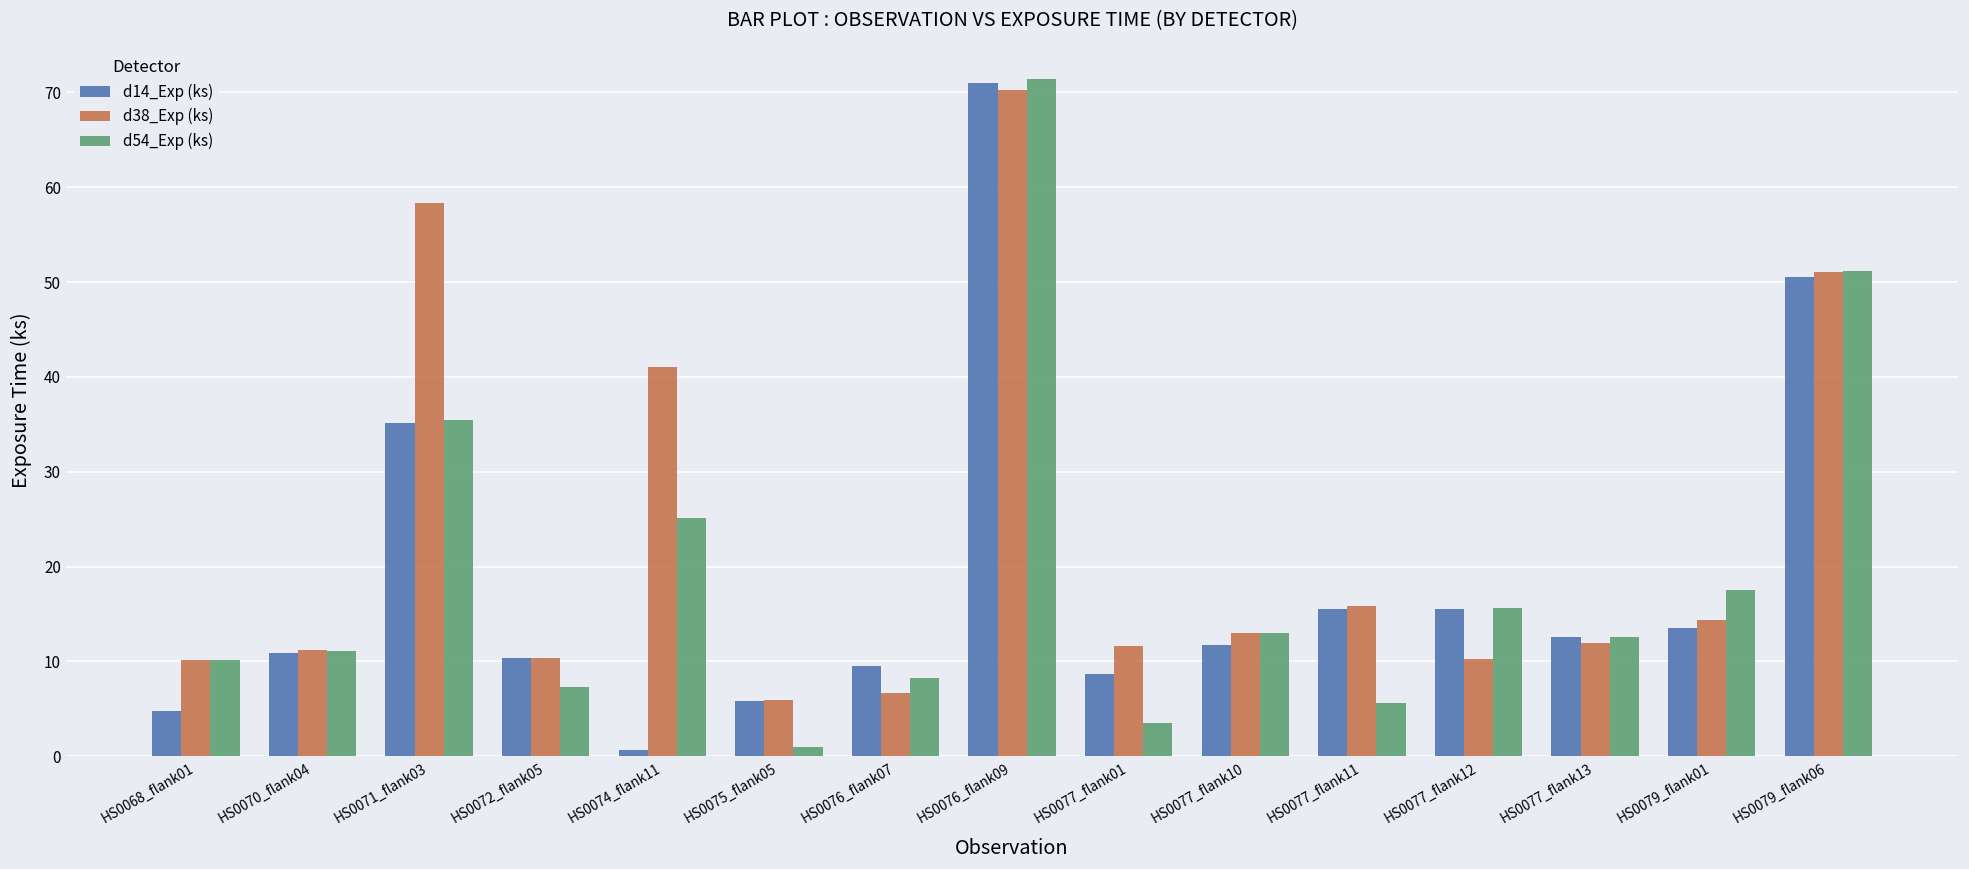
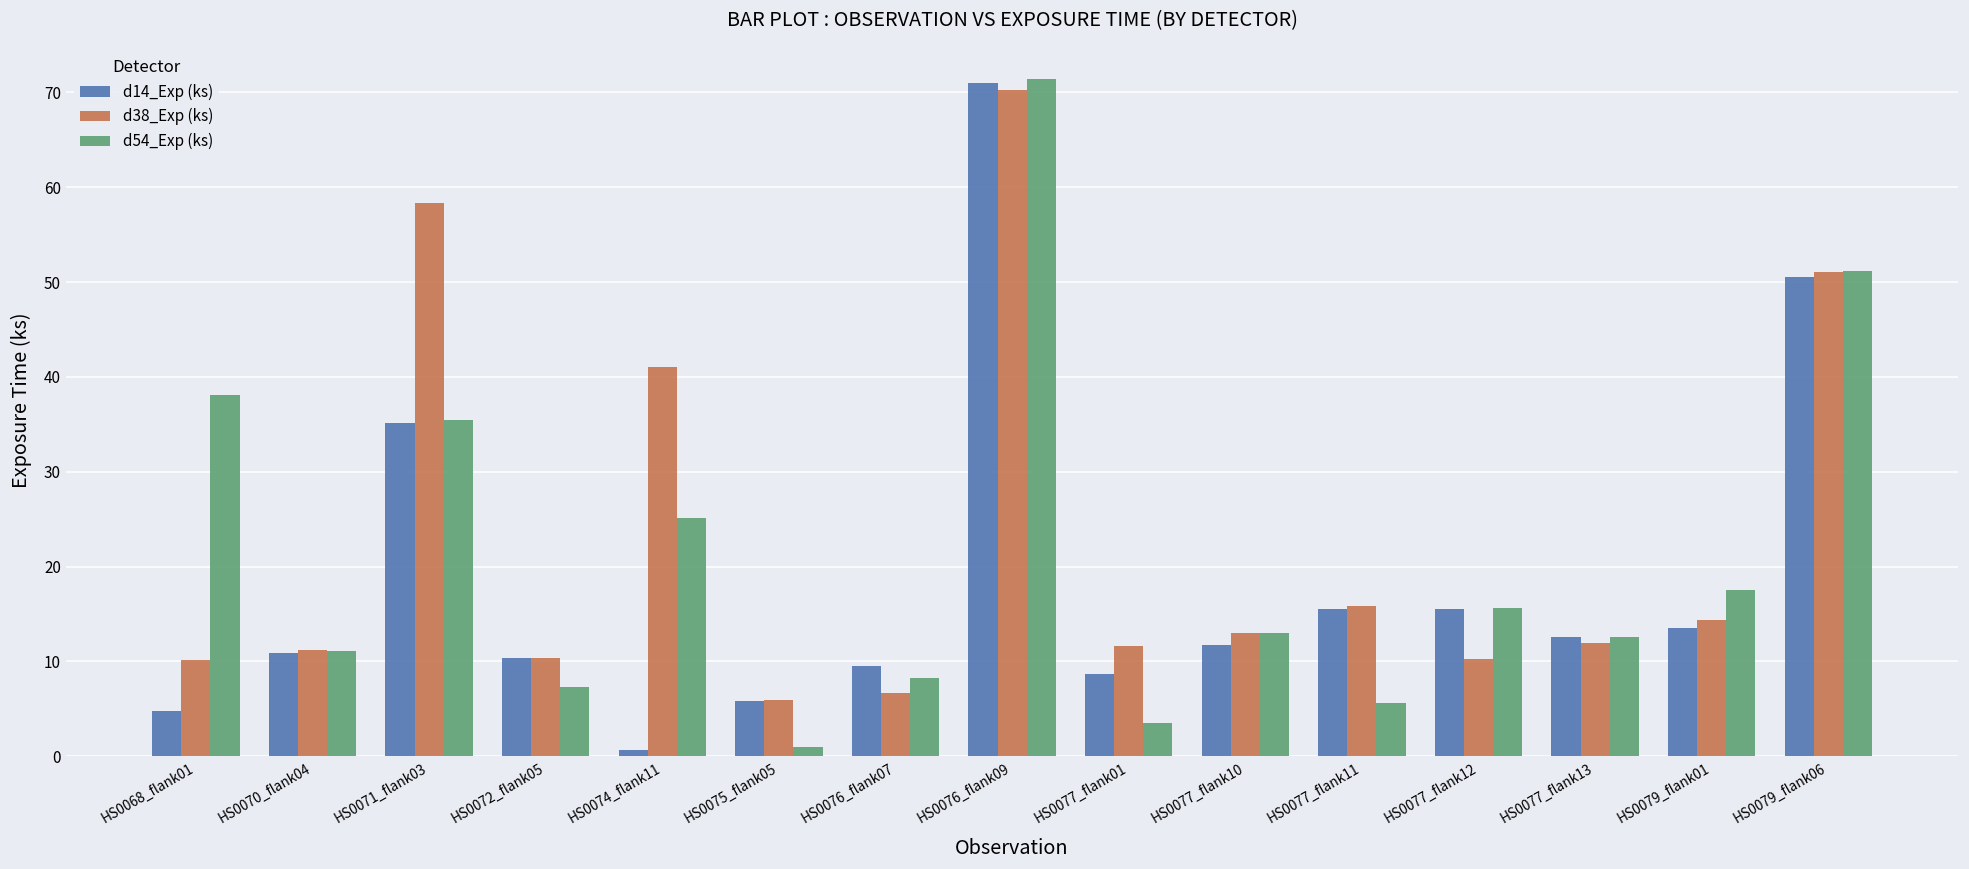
  {
    "d14_Exp (ks)": {
      "HS0068_flank01": 5,
      "HS0070_flank04": 11,
      "HS0071_flank03": 35,
      "HS0072_flank05": 10,
      "HS0074_flank11": 1,
      "HS0075_flank05": 6,
      "HS0076_flank07": 9,
      "HS0076_flank09": 71,
      "HS0077_flank01": 9,
      "HS0077_flank10": 12,
      "HS0077_flank11": 16,
      "HS0077_flank12": 16,
      "HS0077_flank13": 13,
      "HS0079_flank01": 14,
      "HS0079_flank06": 51
    },
    "d38_Exp (ks)": {
      "HS0068_flank01": 10,
      "HS0070_flank04": 11,
      "HS0071_flank03": 58,
      "HS0072_flank05": 10,
      "HS0074_flank11": 41,
      "HS0075_flank05": 6,
      "HS0076_flank07": 7,
      "HS0076_flank09": 70,
      "HS0077_flank01": 12,
      "HS0077_flank10": 13,
      "HS0077_flank11": 16,
      "HS0077_flank12": 10,
      "HS0077_flank13": 12,
      "HS0079_flank01": 14,
      "HS0079_flank06": 51
    },
    "d54_Exp (ks)": {
-     "HS0068_flank01": 10,
+     "HS0068_flank01": 38,
      "HS0070_flank04": 11,
      "HS0071_flank03": 35,
      "HS0072_flank05": 7,
      "HS0074_flank11": 25,
      "HS0075_flank05": 1,
      "HS0076_flank07": 8,
      "HS0076_flank09": 71,
      "HS0077_flank01": 4,
      "HS0077_flank10": 13,
      "HS0077_flank11": 6,
      "HS0077_flank12": 16,
      "HS0077_flank13": 13,
      "HS0079_flank01": 18,
      "HS0079_flank06": 51
    }
  }
